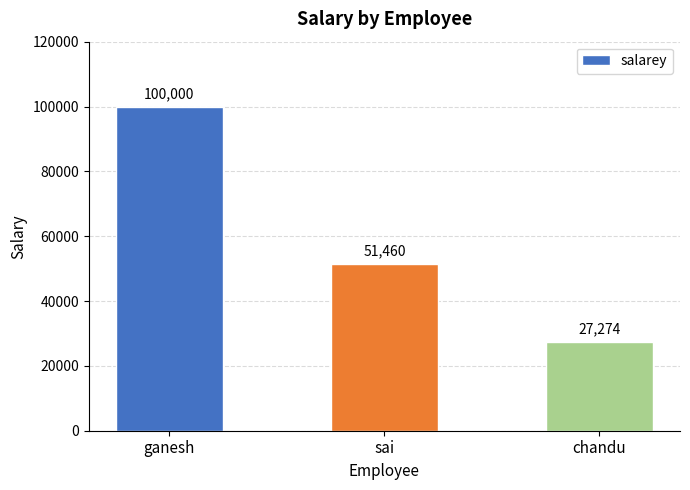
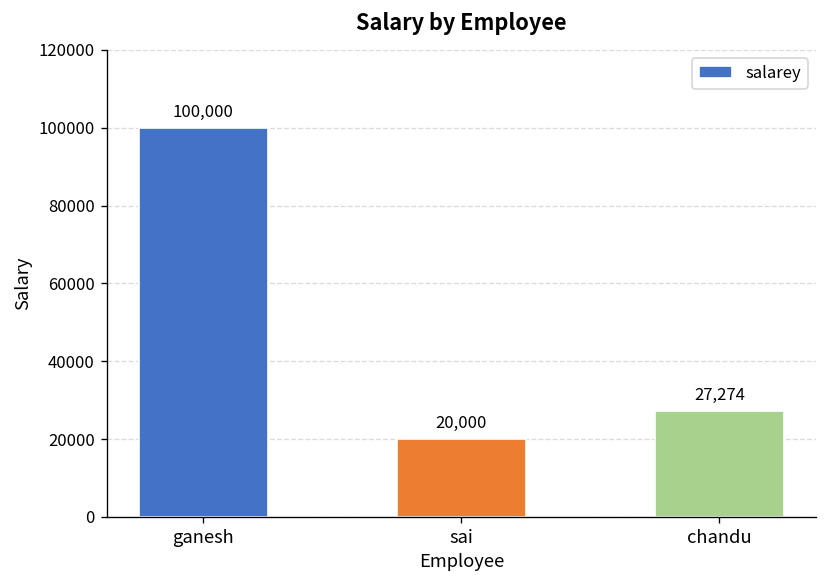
  {
    "ganesh": "100,000",
-   "sai": "51,460",
+   "sai": "20,000",
    "chandu": "27,274"
  }
